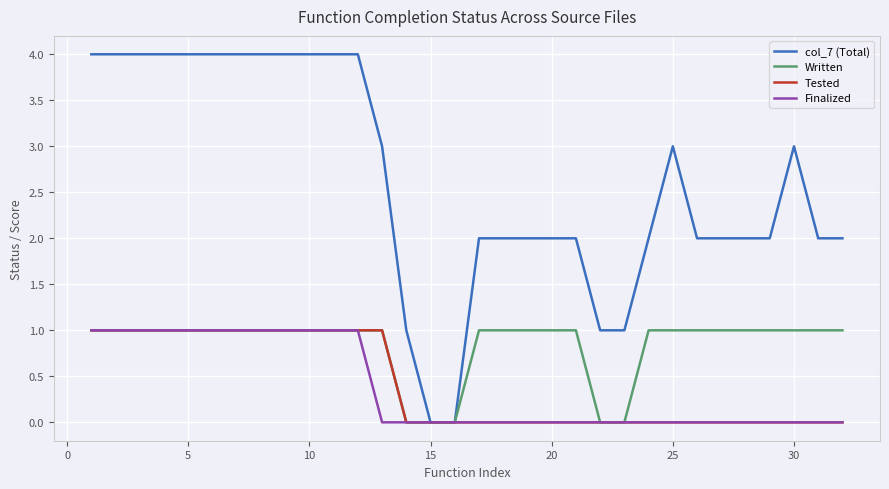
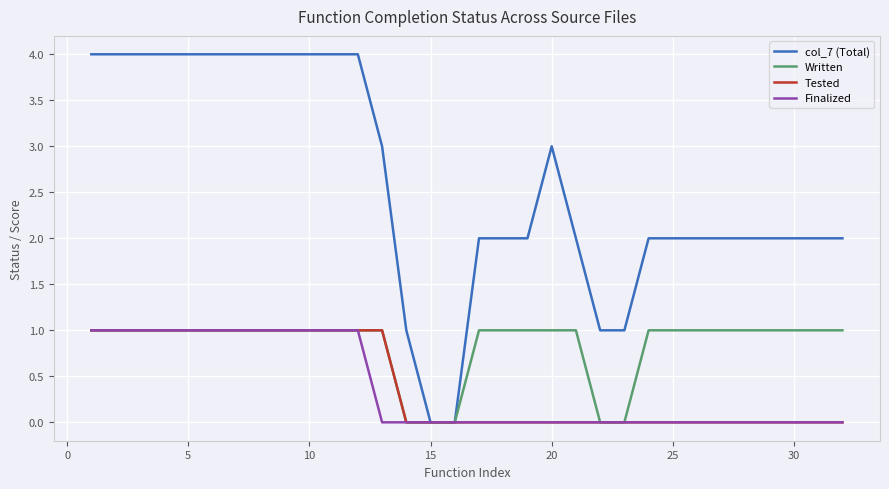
  {
    "col_7 (Total)": {
      "5": 4,
      "10": 4,
-     "20": 2,
-     "25": 3,
-     "30": 3
+     "20": 3,
+     "25": 2,
+     "30": 2
    },
    "Written": {
      "20": 1,
      "25": 1,
      "30": 1
    }
  }
